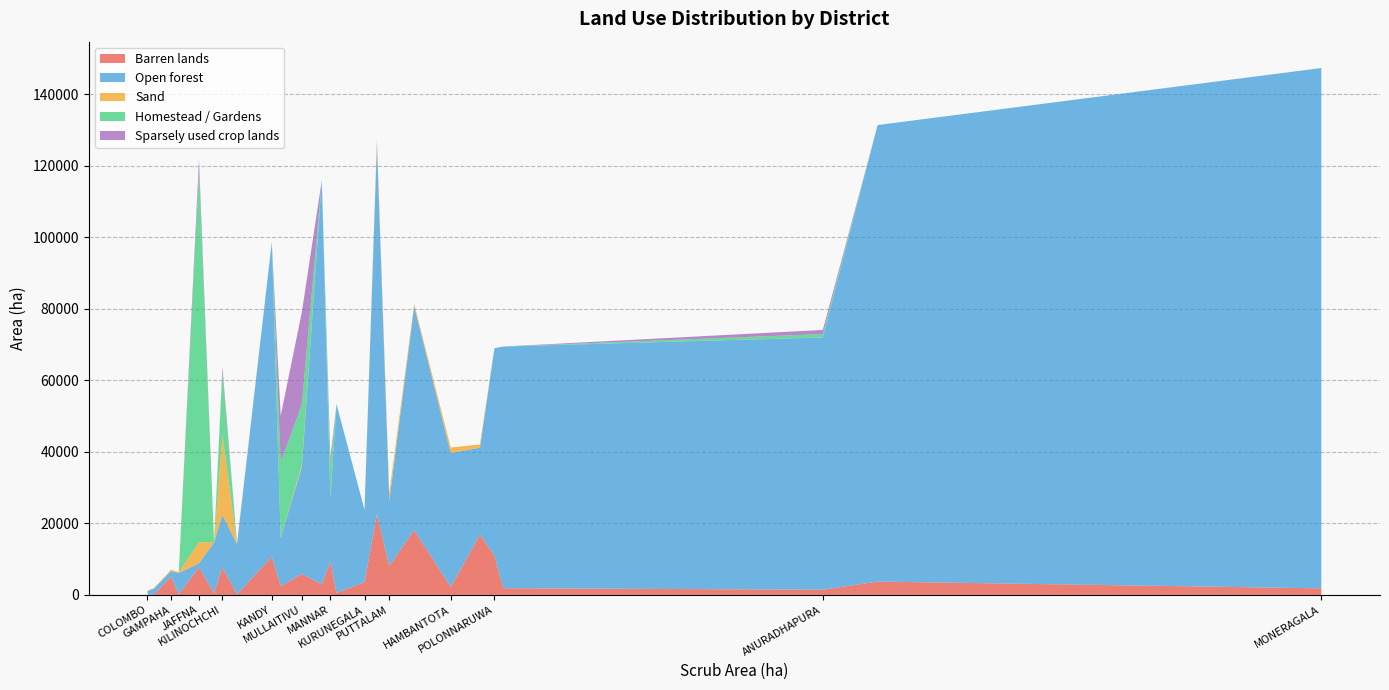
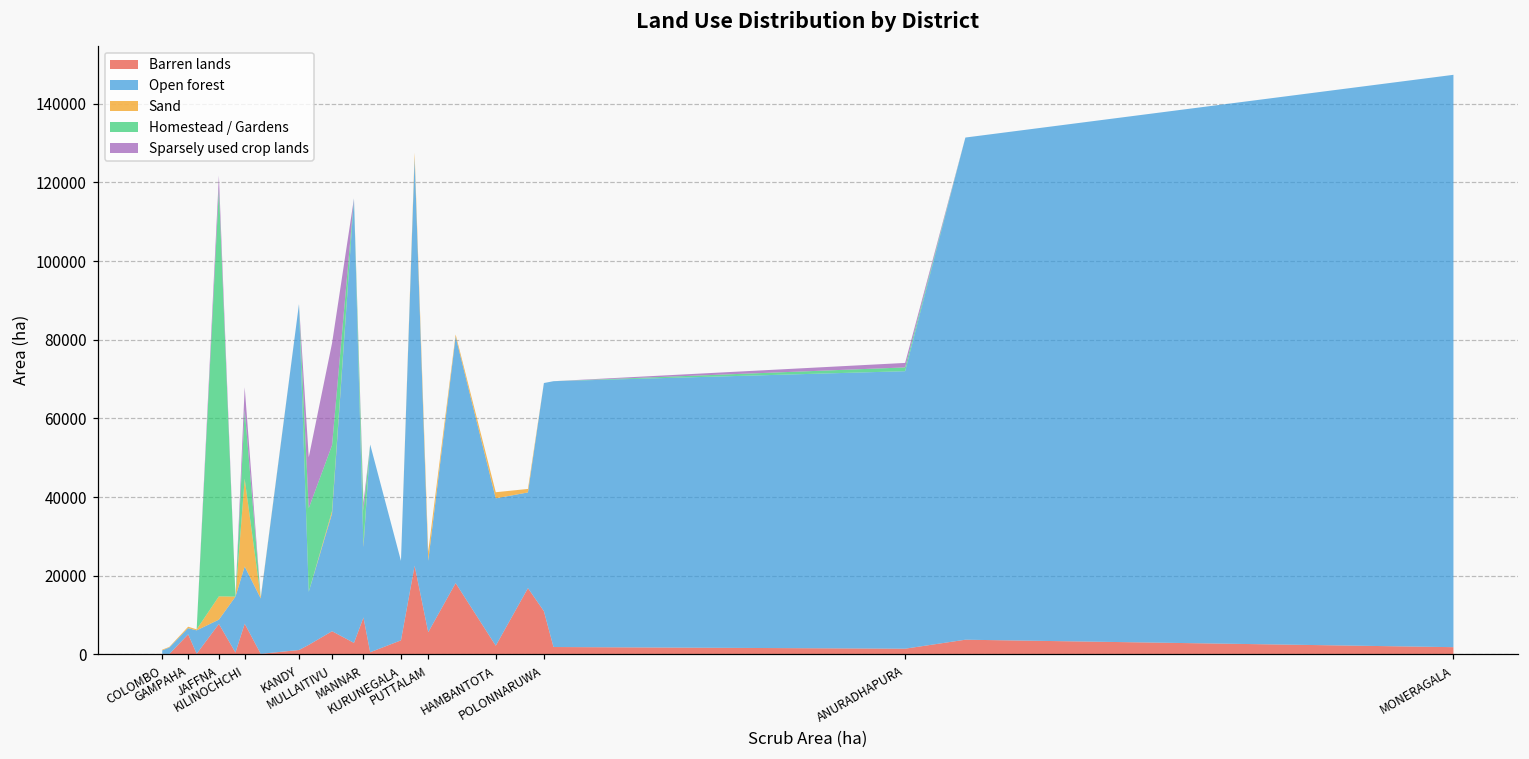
  {
    "Barren lands": {
      "GAMPAHA": 5000,
      "JAFFNA": 8000,
      "KILINOCHCHI": 8000,
-     "KANDY": 11000,
+     "KANDY": 1000,
      "MULLAITIVU": 6000,
      "MANNAR": 9000,
      "KURUNEGALA": 4000,
-     "PUTTALAM": 8000,
+     "PUTTALAM": 6000,
      "HAMBANTOTA": 2000,
      "POLONNARUWA": 11000,
      "ANURADHAPURA": 1000,
      "MONERAGALA": 2000
    },
    "Open forest": {
      "JAFFNA": 1000,
      "KILINOCHCHI": 15000,
      "PUTTALAM": 18000,
      "HAMBANTOTA": 37000
    },
    "Sand": {
      "JAFFNA": 6000,
      "KILINOCHCHI": 22000
    },
    "Homestead / Gardens": {
      "JAFFNA": 104000,
      "KILINOCHCHI": 18000,
      "MULLAITIVU": 17000,
      "MANNAR": 9000,
      "ANURADHAPURA": 1000
    },
    "Sparsely used crop lands": {
      "JAFFNA": 3000,
-     "KILINOCHCHI": 2000,
+     "KILINOCHCHI": 6000,
      "MULLAITIVU": 26000,
      "MANNAR": 2000,
      "ANURADHAPURA": 1000
    }
  }
